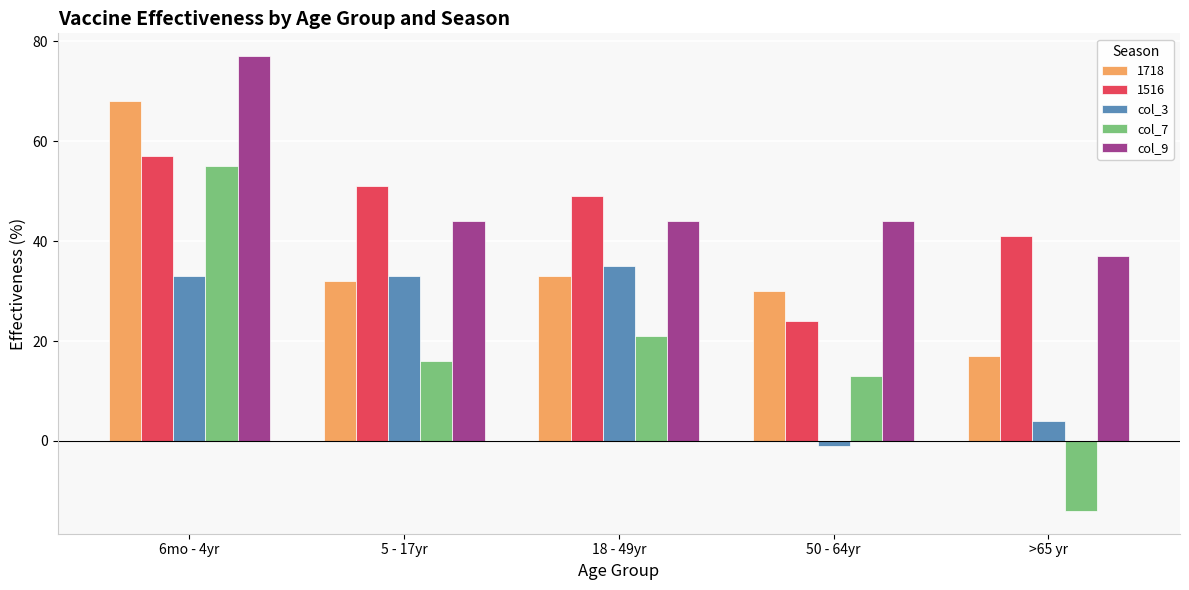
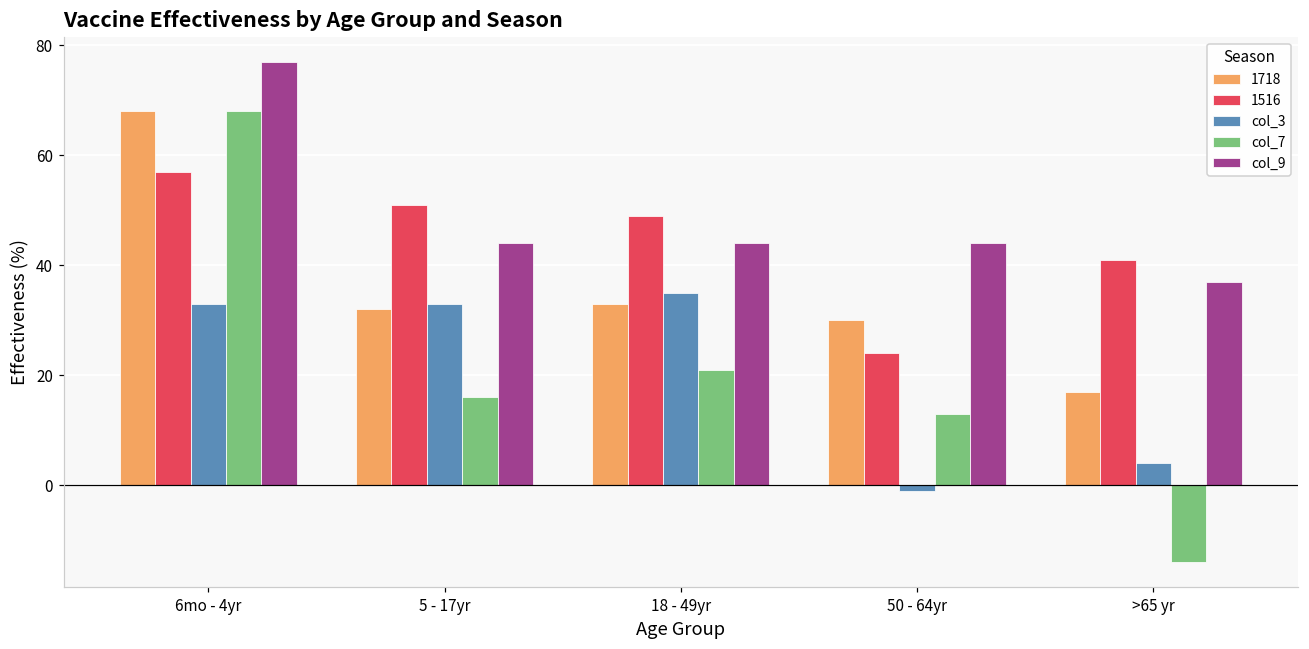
  {
    "1718": {
      "6mo - 4yr": 68,
      "5 - 17yr": 32,
      "18 - 49yr": 33,
      "50 - 64yr": 30,
      ">65 yr": 17
    },
    "1516": {
      "6mo - 4yr": 57,
      "5 - 17yr": 51,
      "18 - 49yr": 49,
      "50 - 64yr": 24,
      ">65 yr": 41
    },
    "col_3": {
      "6mo - 4yr": 33,
      "5 - 17yr": 33,
      "18 - 49yr": 35,
      "50 - 64yr": -1,
      ">65 yr": 4
    },
    "col_7": {
-     "6mo - 4yr": 55,
+     "6mo - 4yr": 68,
      "5 - 17yr": 16,
      "18 - 49yr": 21,
      "50 - 64yr": 13,
      ">65 yr": -14
    },
    "col_9": {
      "6mo - 4yr": 77,
      "5 - 17yr": 44,
      "18 - 49yr": 44,
      "50 - 64yr": 44,
      ">65 yr": 37
    }
  }
